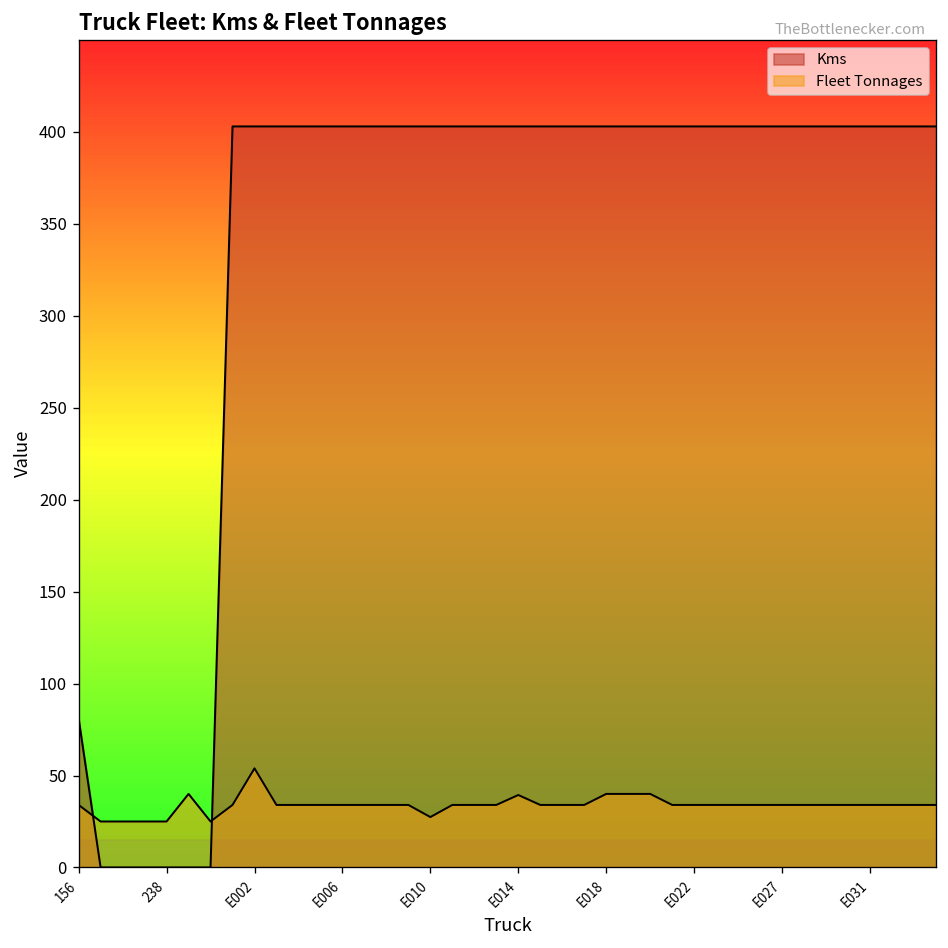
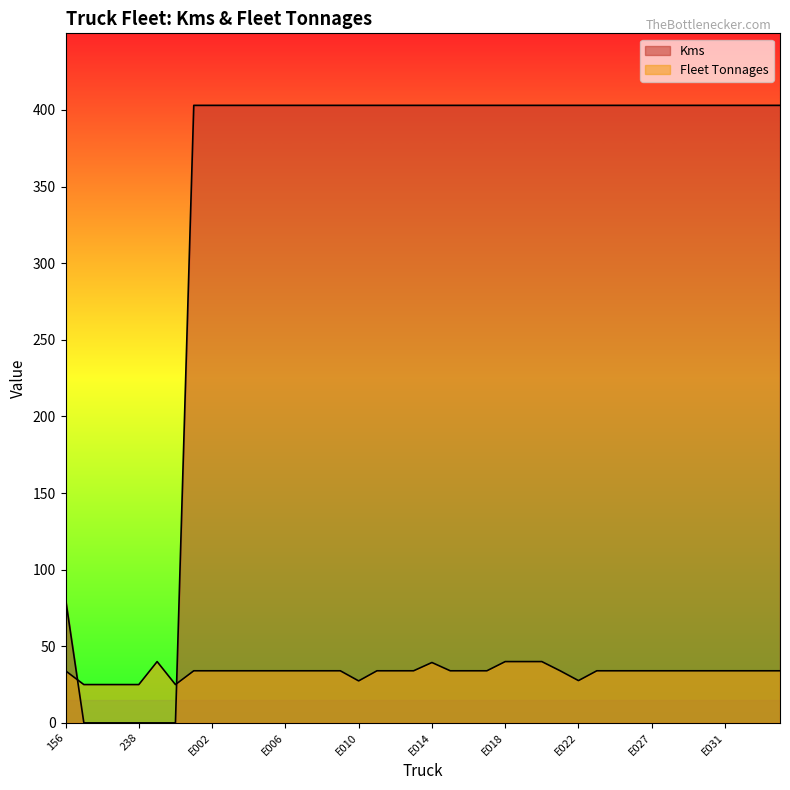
  {
    "Kms": {
      "156": 81,
      "238": 0,
      "E002": 403,
      "E006": 403,
      "E010": 403,
      "E014": 403,
      "E018": 403,
      "E022": 403,
      "E027": 403,
      "E031": 403
    },
    "Fleet Tonnages": {
      "156": 34,
      "238": 25,
-     "E002": 54,
+     "E002": 34,
      "E006": 34,
      "E010": 27,
      "E014": 39,
      "E018": 40,
-     "E022": 34,
+     "E022": 28,
      "E027": 34,
      "E031": 34
    }
  }
